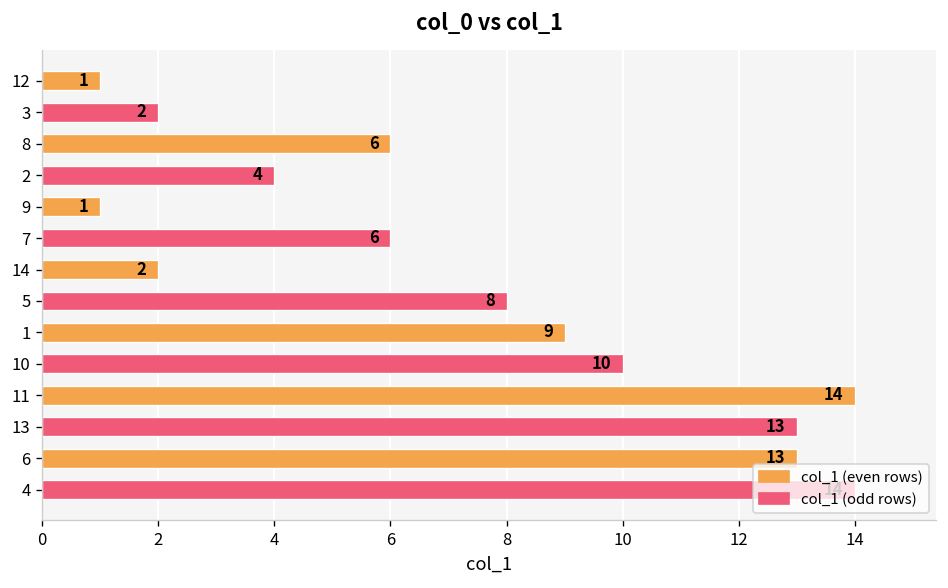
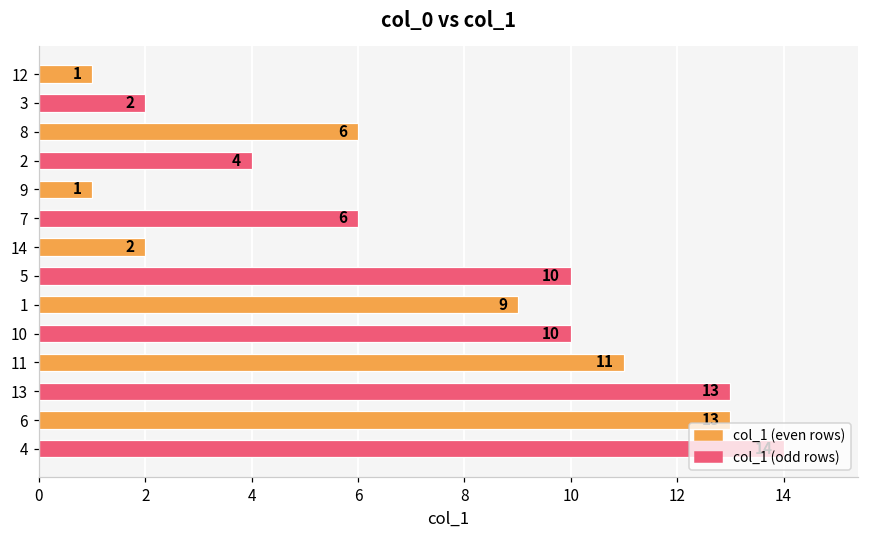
  {
    "12": 1,
    "3": 2,
    "8": 6,
    "2": 4,
    "9": 1,
    "7": 6,
    "14": 2,
-   "5": 8,
+   "5": 10,
    "1": 9,
    "10": 10,
-   "11": 14,
+   "11": 11,
    "13": 13
  }
